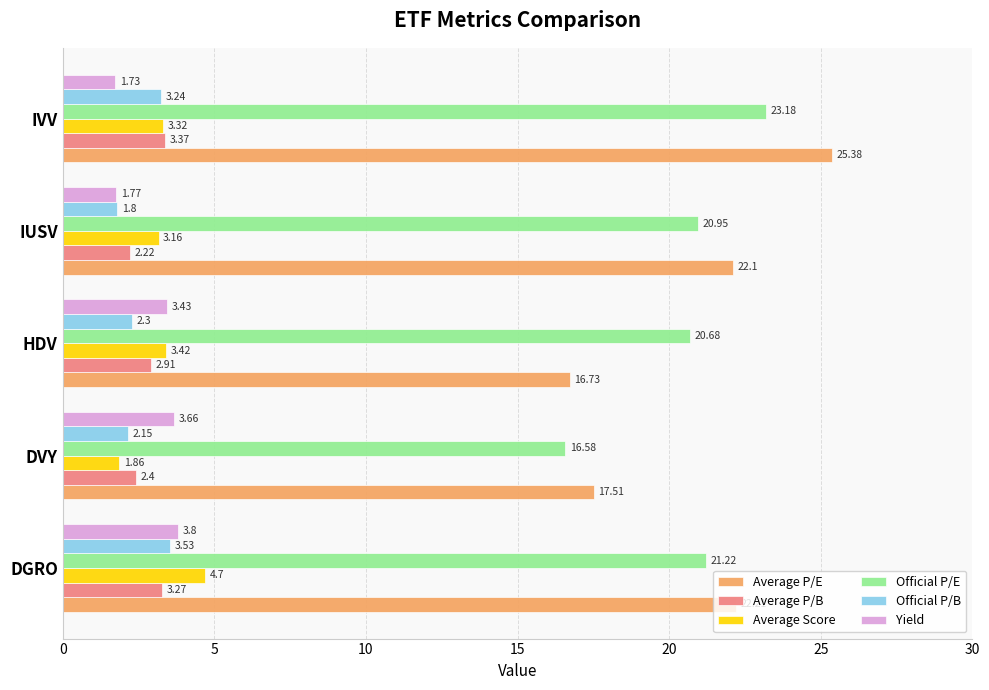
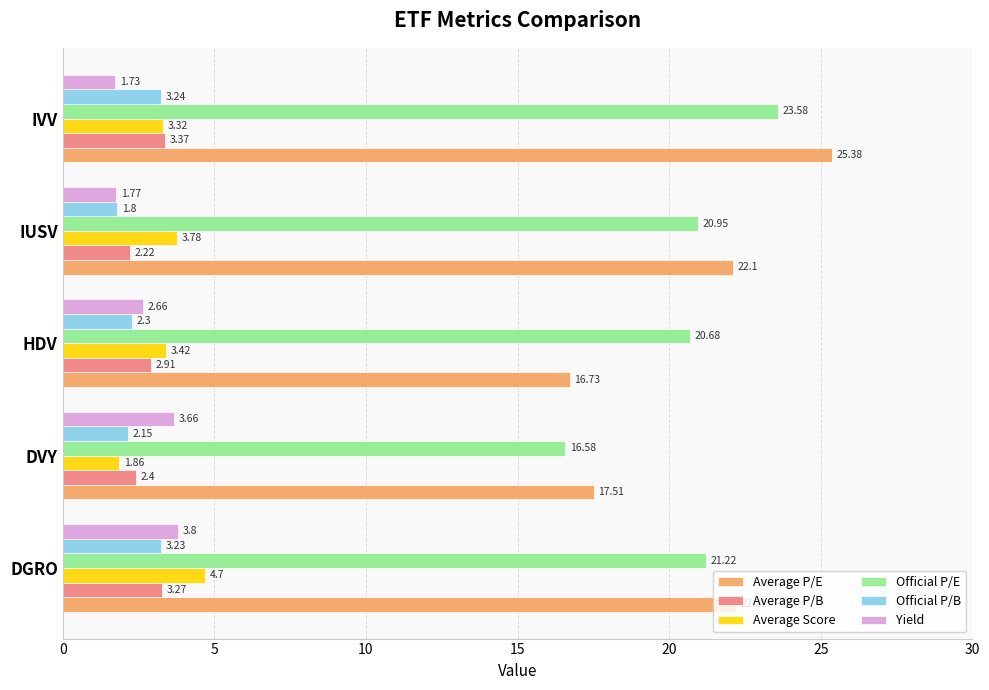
  {
    "Average Score": {
      "IVV": 3.32,
-     "IUSV": 3.16,
+     "IUSV": 3.78,
      "HDV": 3.42,
      "DVY": 1.86,
      "DGRO": 4.7
    },
    "Official P/E": {
-     "IVV": 23.18,
+     "IVV": 23.58,
      "IUSV": 20.95,
      "HDV": 20.68,
      "DVY": 16.58,
      "DGRO": 21.22
    },
    "Official P/B": {
      "IVV": 3.24,
      "IUSV": 1.8,
      "HDV": 2.3,
      "DVY": 2.15,
-     "DGRO": 3.53
+     "DGRO": 3.23
    },
    "Yield": {
      "IVV": 1.73,
      "IUSV": 1.77,
-     "HDV": 3.43,
+     "HDV": 2.66,
      "DVY": 3.66,
      "DGRO": 3.8
    }
  }
